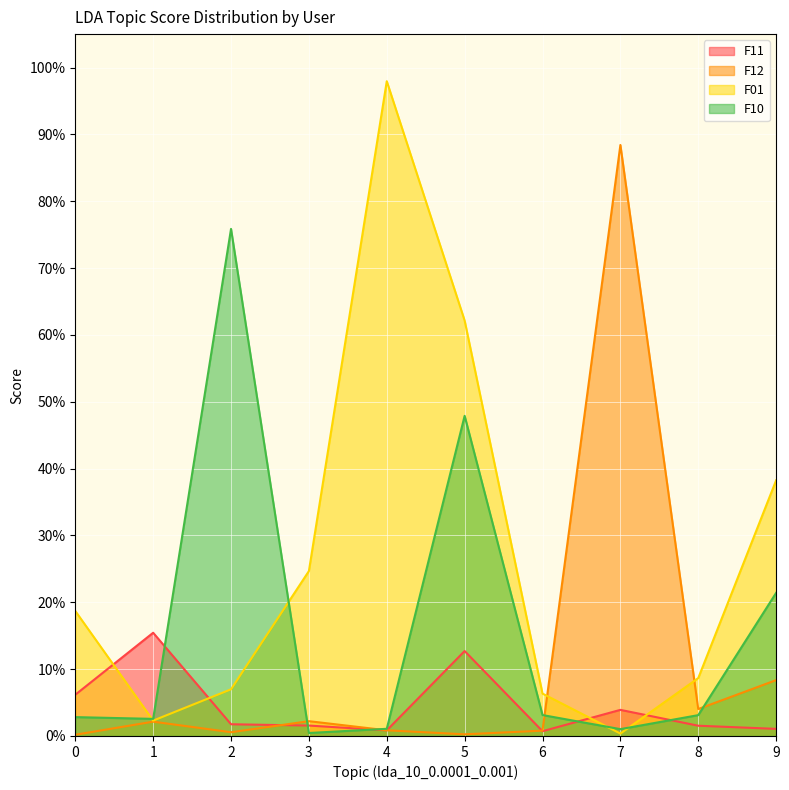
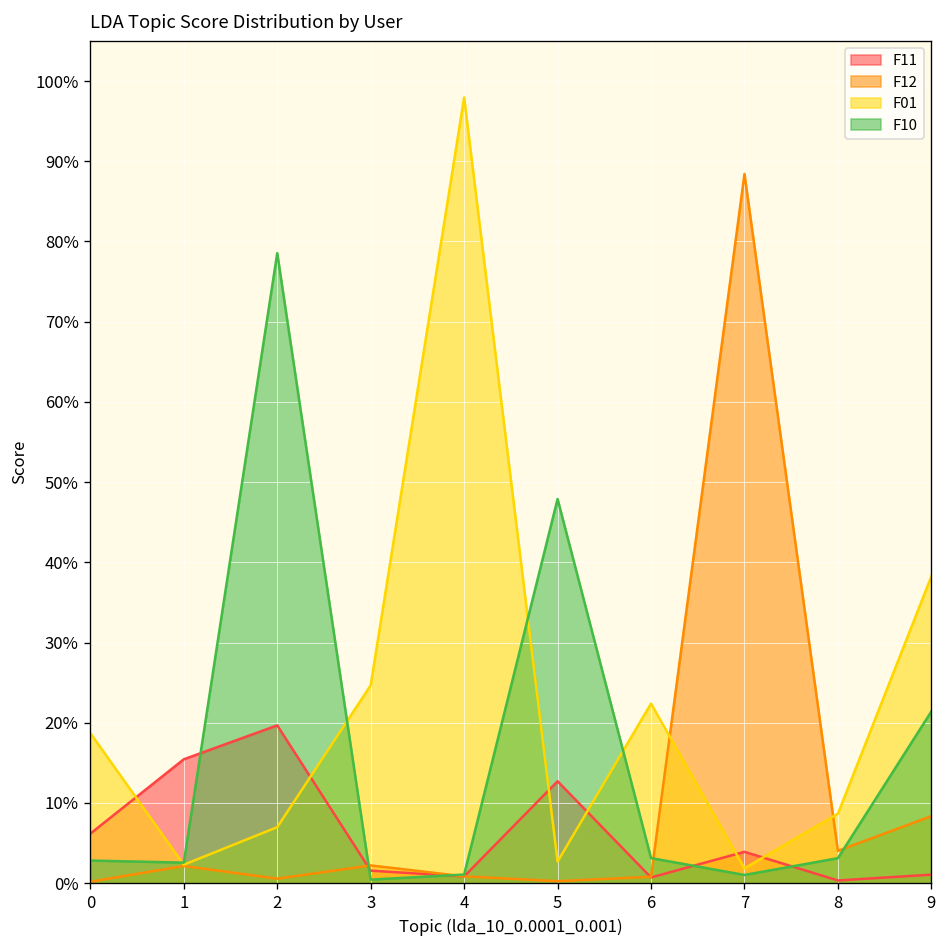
  {
    "F11": {
      "0": "6%",
      "1": "15%",
-     "2": "2%",
+     "2": "20%",
      "3": "2%",
      "5": "13%",
      "7": "4%",
-     "8": "2%",
+     "8": "0%",
      "9": "1%"
    },
    "F12": {
      "0": "0%",
      "2": "1%",
      "3": "2%",
      "5": "0%",
      "7": "88%",
      "8": "4%",
      "9": "8%"
    },
    "F01": {
      "0": "19%",
      "2": "7%",
      "3": "25%",
      "4": "98%",
-     "5": "62%",
-     "6": "6%",
-     "7": "0%",
+     "5": "3%",
+     "6": "22%",
+     "7": "2%",
      "8": "9%",
      "9": "38%"
    },
    "F10": {
      "0": "3%",
-     "2": "76%",
+     "2": "79%",
      "3": "0%",
      "5": "48%",
      "6": "3%",
      "7": "1%",
      "8": "3%",
      "9": "21%"
    }
  }
